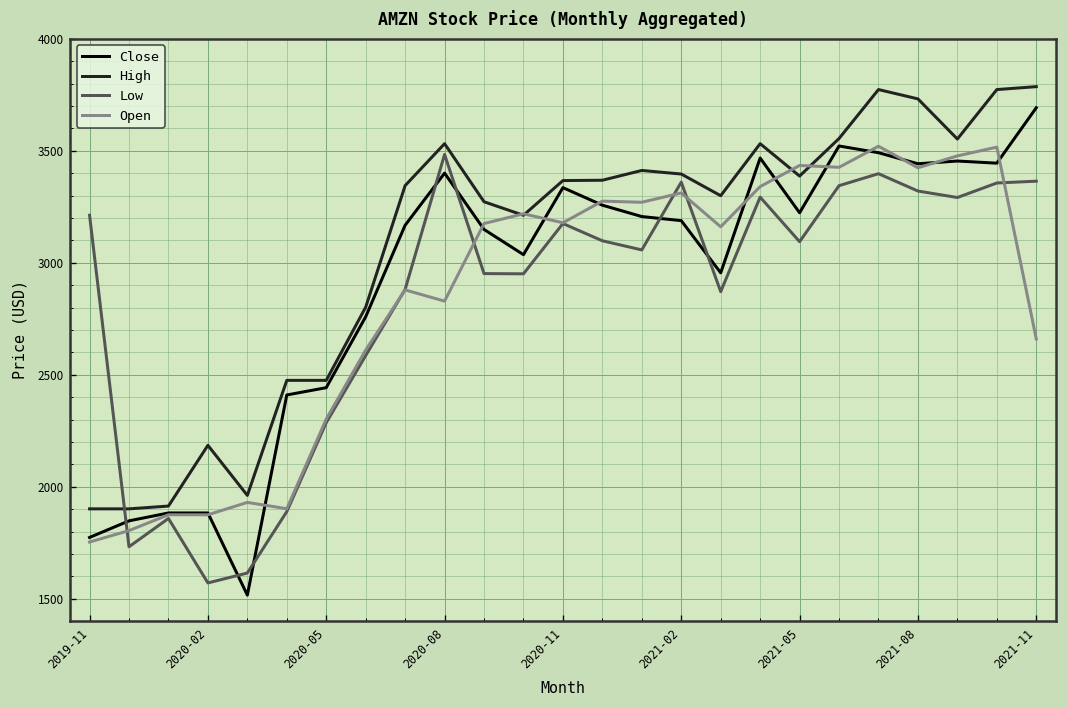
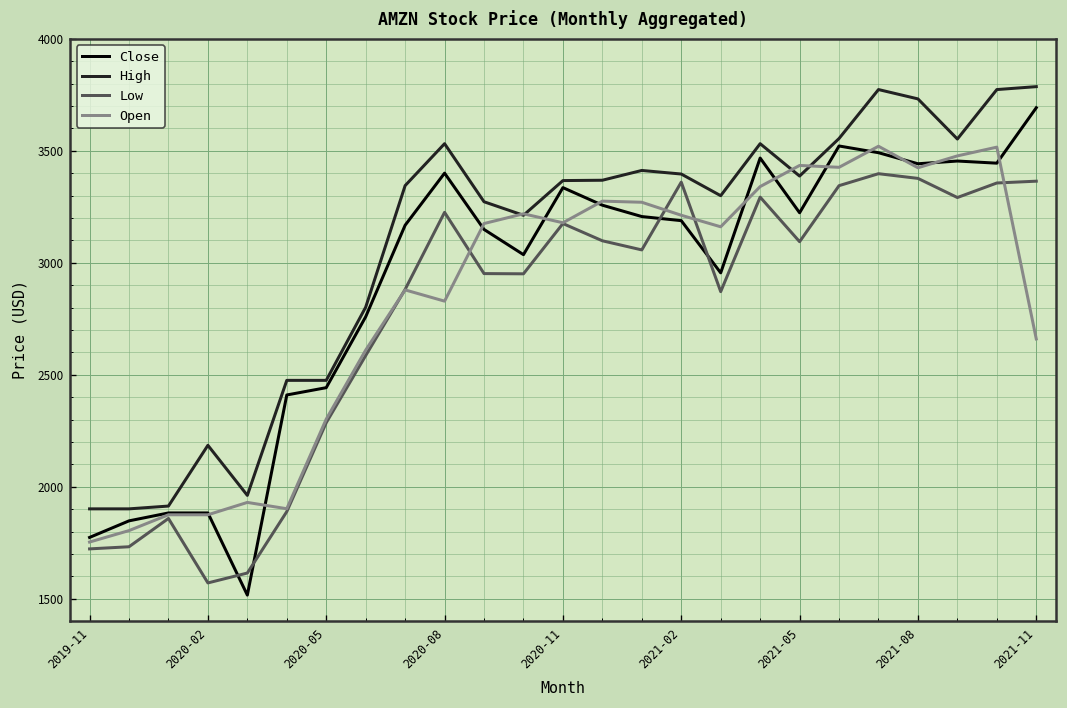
  {
    "Low": {
-     "2019-11": 3210,
+     "2019-11": 1720,
      "2020-02": 1570,
      "2020-05": 2290,
-     "2020-08": 3480,
+     "2020-08": 3230,
      "2021-02": 3360,
      "2021-05": 3090,
-     "2021-08": 3320,
+     "2021-08": 3380,
      "2021-11": 3360
    },
    "Open": {
      "2019-11": 1750,
      "2020-05": 2300,
      "2020-08": 2830,
-     "2021-02": 3310,
+     "2021-02": 3210,
      "2021-05": 3430,
      "2021-08": 3420,
      "2021-11": 2660
    }
  }
